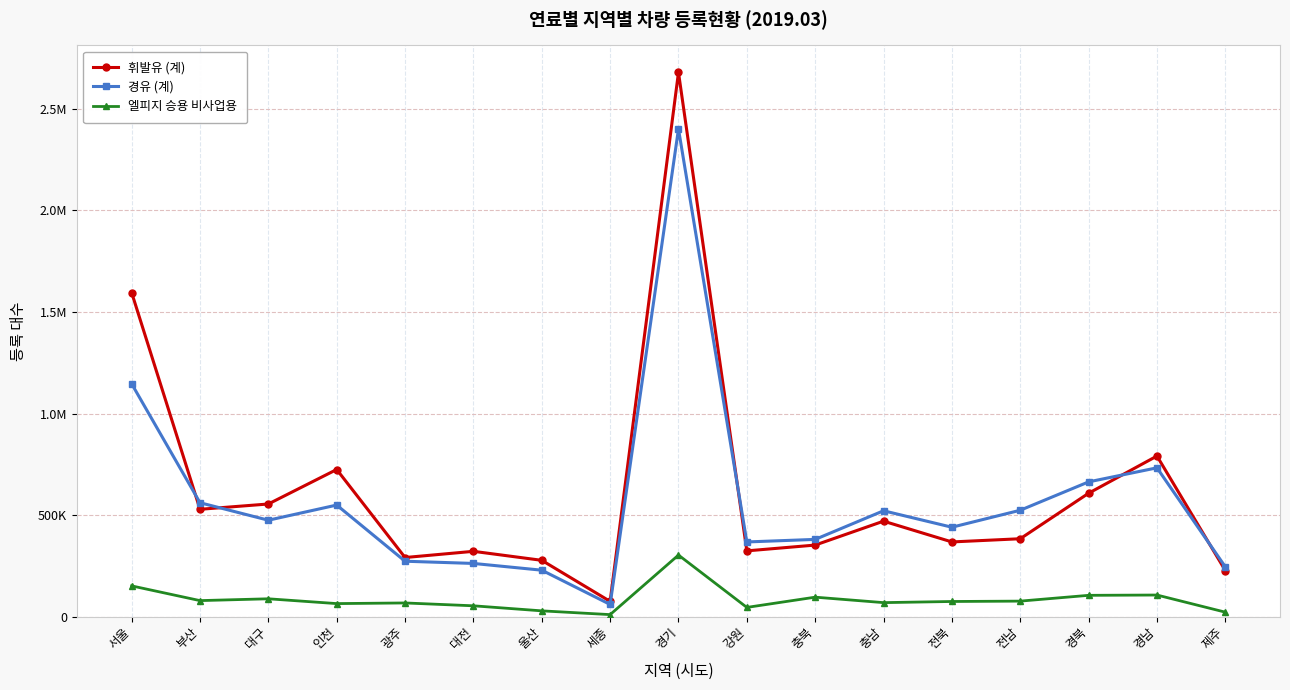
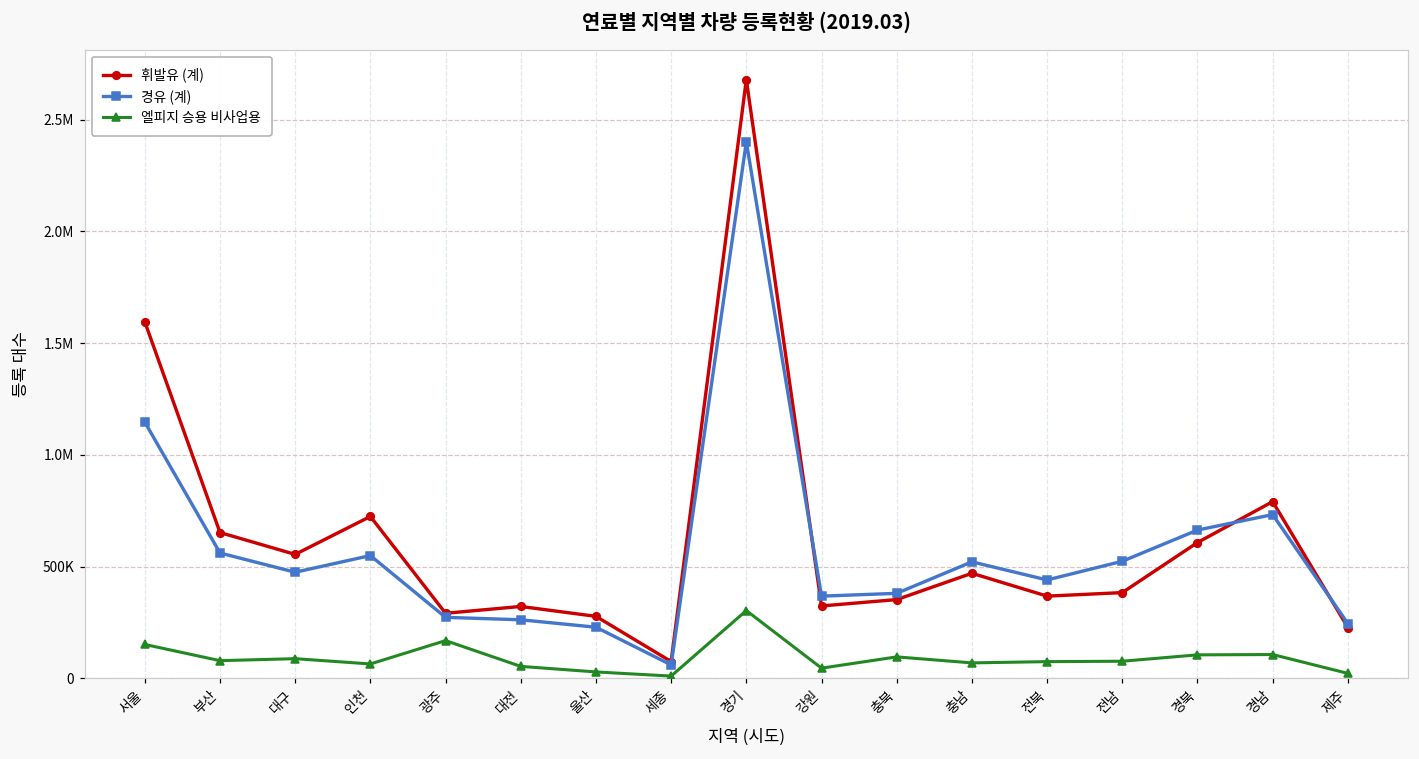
  {
    "휘발유 (계)": {
      "서울": 1600000,
-     "부산": 530000,
+     "부산": 650000,
      "대구": 550000,
      "인천": 720000,
      "광주": 290000,
      "대전": 320000,
      "울산": 280000,
      "세종": 80000,
      "경기": 2680000,
      "강원": 320000,
      "충북": 350000,
      "충남": 470000,
      "전북": 370000,
      "전남": 380000,
      "경북": 610000,
      "경남": 790000,
      "제주": 230000
    },
    "경유 (계)": {
      "서울": 1150000,
      "부산": 560000,
      "대구": 470000,
      "인천": 550000,
      "광주": 270000,
      "대전": 260000,
      "울산": 230000,
      "세종": 60000,
      "경기": 2400000,
      "강원": 370000,
      "충북": 380000,
      "충남": 520000,
      "전북": 440000,
      "전남": 520000,
      "경북": 660000,
      "경남": 730000,
      "제주": 250000
    },
    "엘피지 승용 비사업용": {
      "서울": 150000,
      "부산": 80000,
      "대구": 90000,
      "인천": 60000,
-     "광주": 70000,
+     "광주": 170000,
      "대전": 50000,
      "울산": 30000,
      "세종": 10000,
      "경기": 300000,
      "강원": 50000,
      "충북": 100000,
      "충남": 70000,
      "전북": 70000,
      "전남": 80000,
      "경북": 110000,
      "경남": 110000,
      "제주": 20000
    }
  }
